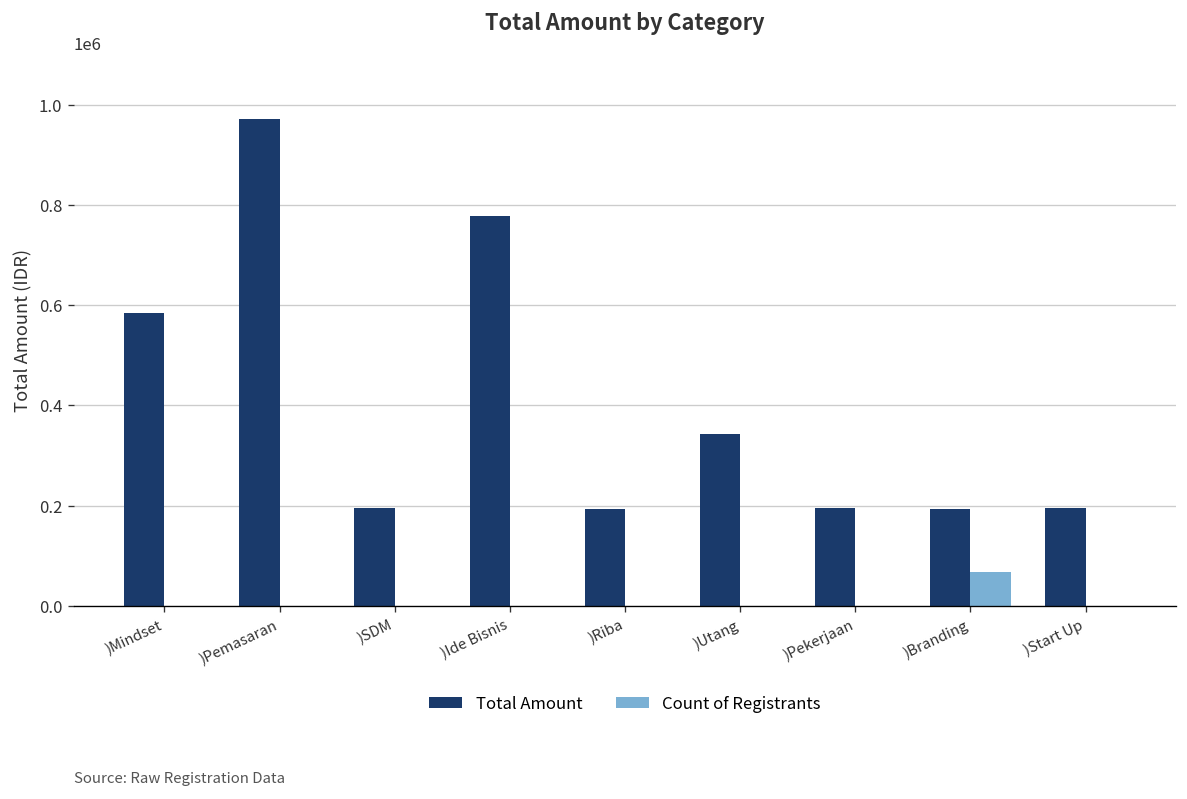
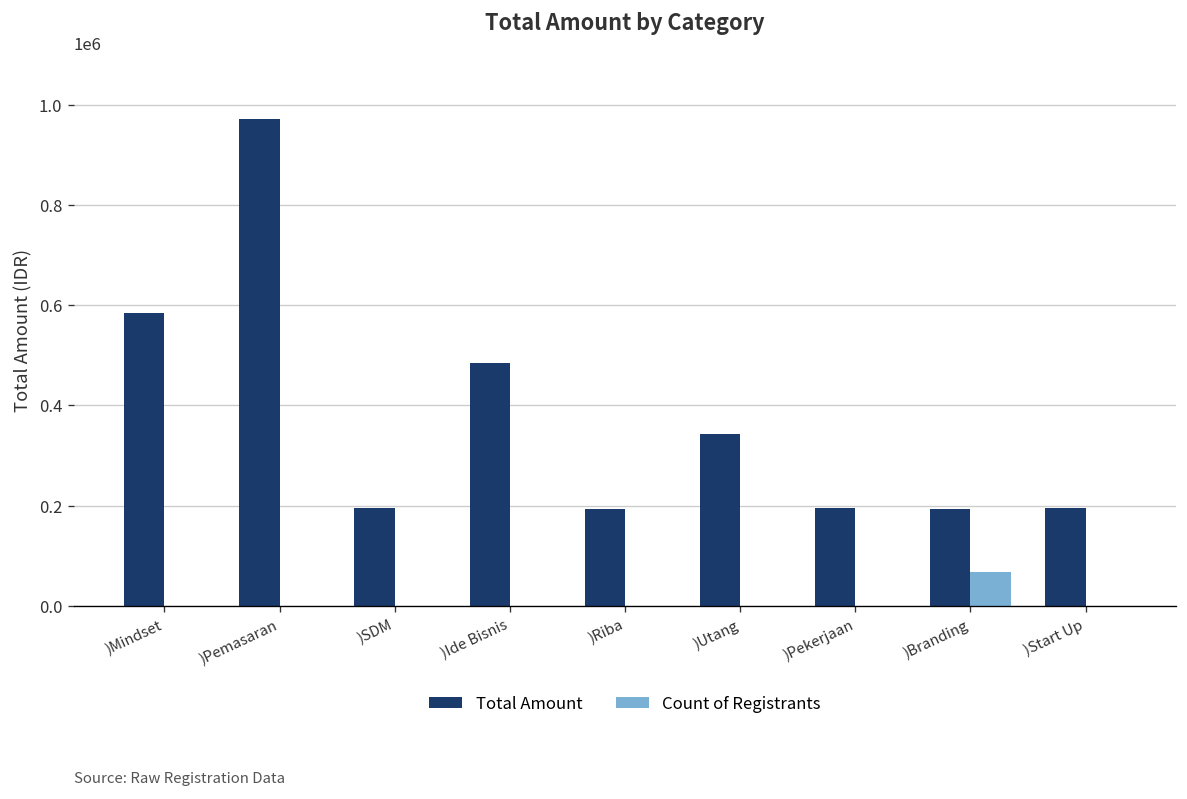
  {
    "Total Amount": {
      ")Mindset": 580000,
      ")Pemasaran": 970000,
      ")SDM": 190000,
-     ")Ide Bisnis": 780000,
+     ")Ide Bisnis": 490000,
      ")Riba": 190000,
      ")Utang": 340000,
      ")Pekerjaan": 190000,
      ")Branding": 190000,
      ")Start Up": 190000
    },
    "Count of Registrants": {
      ")Branding": 70000
    }
  }
